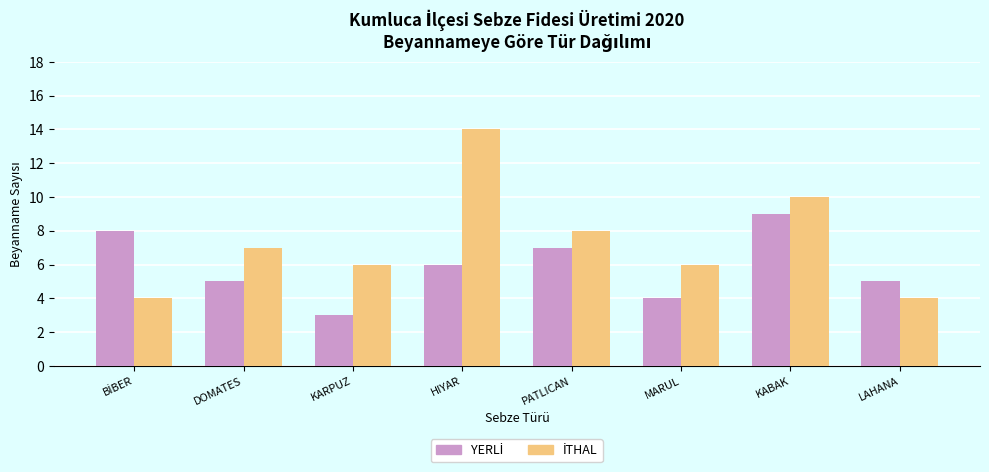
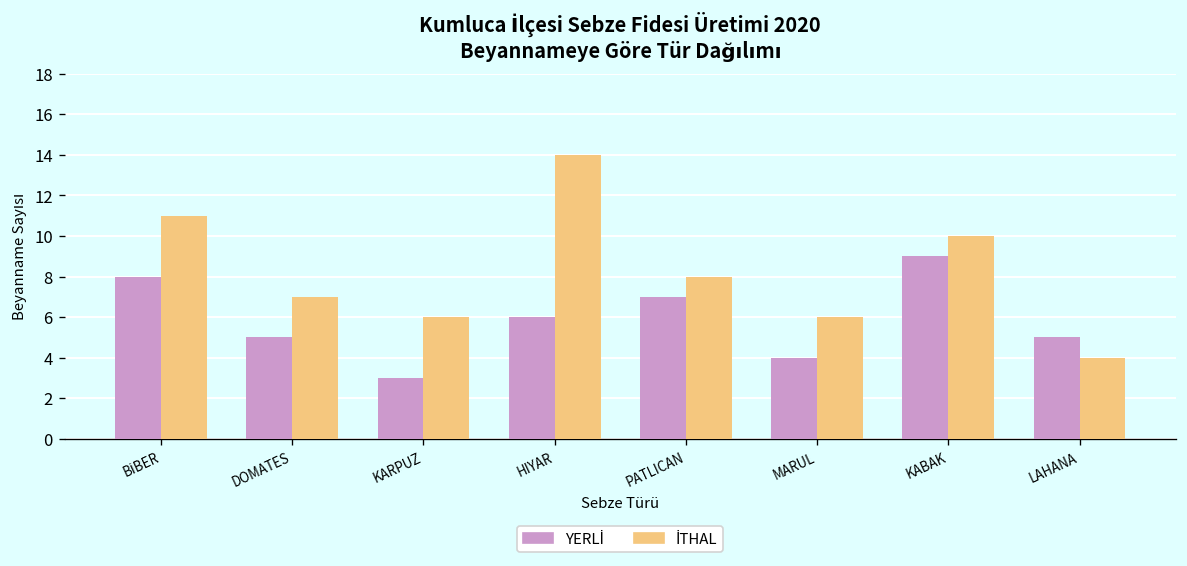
  {
    "YERLİ": {
      "BİBER": 8,
      "DOMATES": 5,
      "KARPUZ": 3,
      "HIYAR": 6,
      "PATLICAN": 7,
      "MARUL": 4,
      "KABAK": 9,
      "LAHANA": 5
    },
    "İTHAL": {
-     "BİBER": 4,
+     "BİBER": 11,
      "DOMATES": 7,
      "KARPUZ": 6,
      "HIYAR": 14,
      "PATLICAN": 8,
      "MARUL": 6,
      "KABAK": 10,
      "LAHANA": 4
    }
  }
